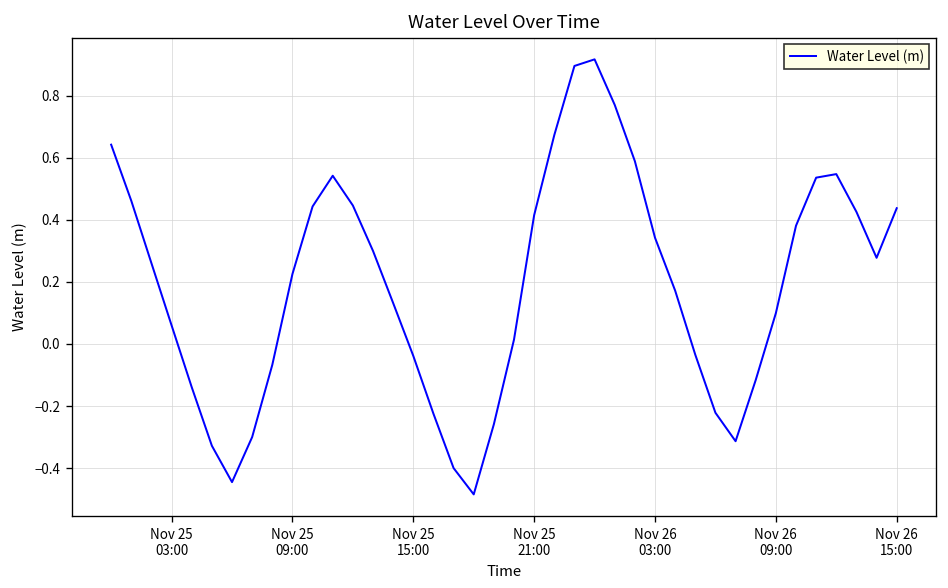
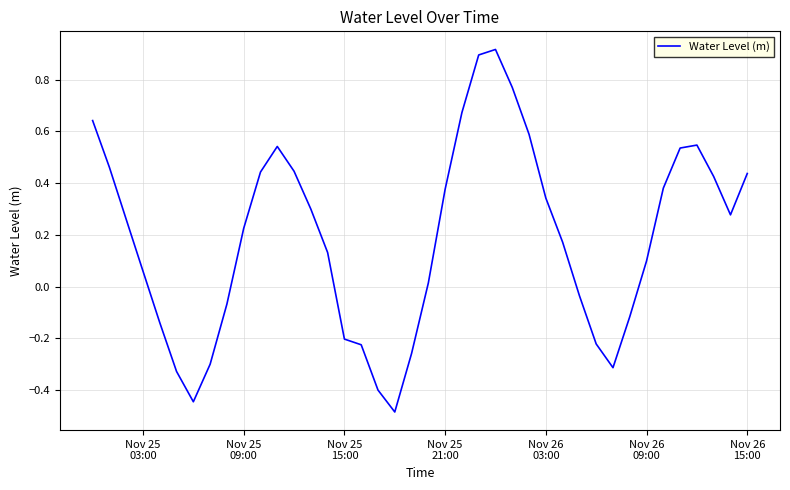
  {
    "Nov 25 03:00": 0.06,
    "Nov 25 09:00": 0.23,
-   "Nov 25 15:00": -0.04,
-   "Nov 25 21:00": 0.41,
+   "Nov 25 15:00": -0.20,
+   "Nov 25 21:00": 0.38,
    "Nov 26 03:00": 0.34,
    "Nov 26 09:00": 0.10,
    "Nov 26 15:00": 0.44
  }
